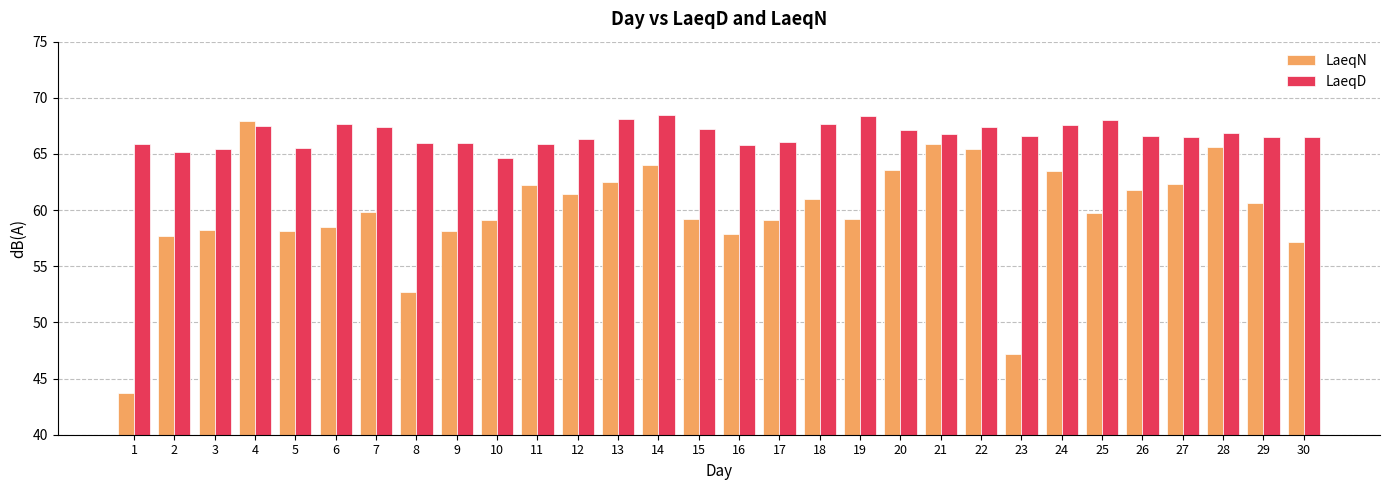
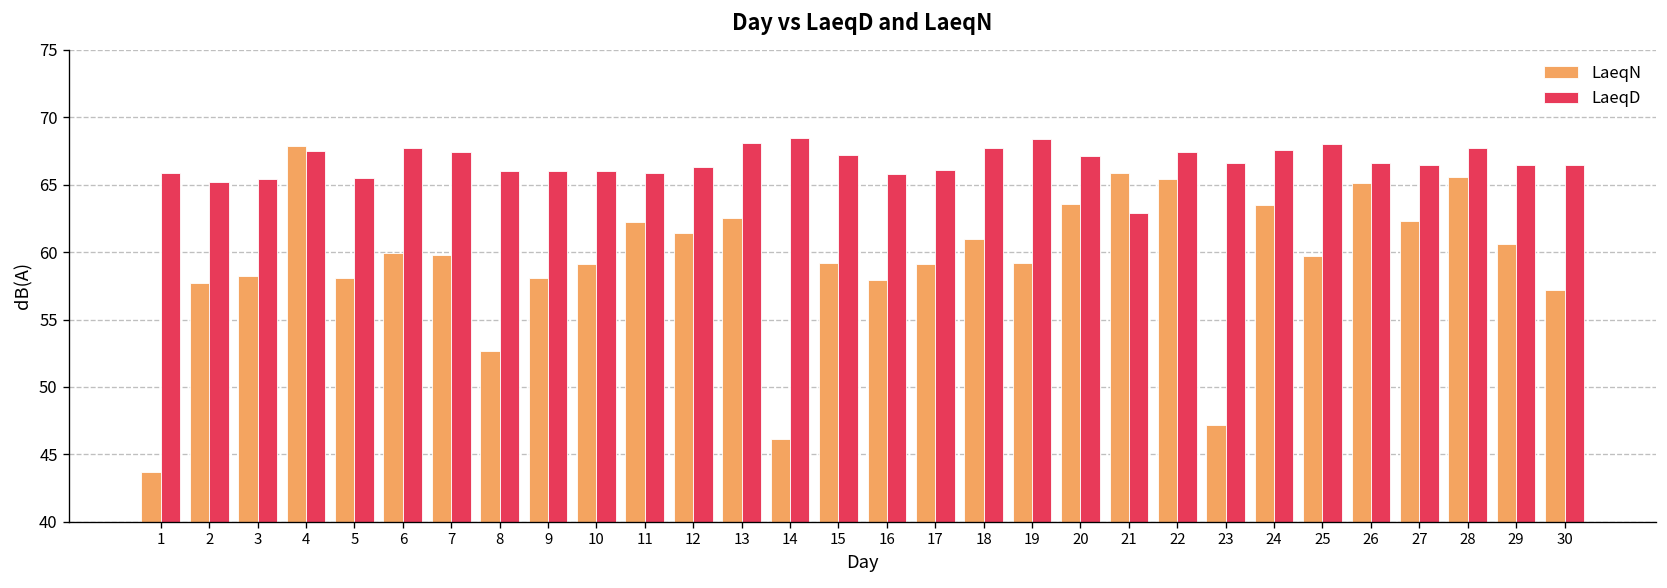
  {
    "LaeqN": {
      "1": 43.7,
      "2": 57.7,
      "3": 58.2,
      "4": 67.9,
      "5": 58.1,
-     "6": 58.5,
+     "6": 59.9,
      "7": 59.8,
      "8": 52.7,
      "9": 58.1,
      "10": 59.1,
      "11": 62.2,
      "12": 61.4,
      "13": 62.5,
-     "14": 64.0,
+     "14": 46.1,
      "15": 59.2,
      "16": 57.9,
      "17": 59.1,
      "18": 61.0,
      "19": 59.2,
      "20": 63.6,
      "21": 65.9,
      "22": 65.4,
      "23": 47.2,
      "24": 63.5,
      "25": 59.7,
-     "26": 61.8,
+     "26": 65.1,
      "27": 62.3,
      "28": 65.6,
      "29": 60.6,
      "30": 57.2
    },
    "LaeqD": {
      "1": 65.9,
      "2": 65.2,
      "3": 65.4,
      "4": 67.5,
      "5": 65.5,
      "6": 67.7,
      "7": 67.4,
      "8": 66.0,
      "9": 66.0,
-     "10": 64.6,
+     "10": 66.0,
      "11": 65.9,
      "12": 66.3,
      "13": 68.1,
      "14": 68.5,
      "15": 67.2,
      "16": 65.8,
      "17": 66.1,
      "18": 67.7,
      "19": 68.4,
      "20": 67.1,
-     "21": 66.8,
+     "21": 62.9,
      "22": 67.4,
      "23": 66.6,
      "24": 67.6,
      "25": 68.0,
      "26": 66.6,
      "27": 66.5,
-     "28": 66.9,
+     "28": 67.7,
      "29": 66.5,
      "30": 66.5
    }
  }
